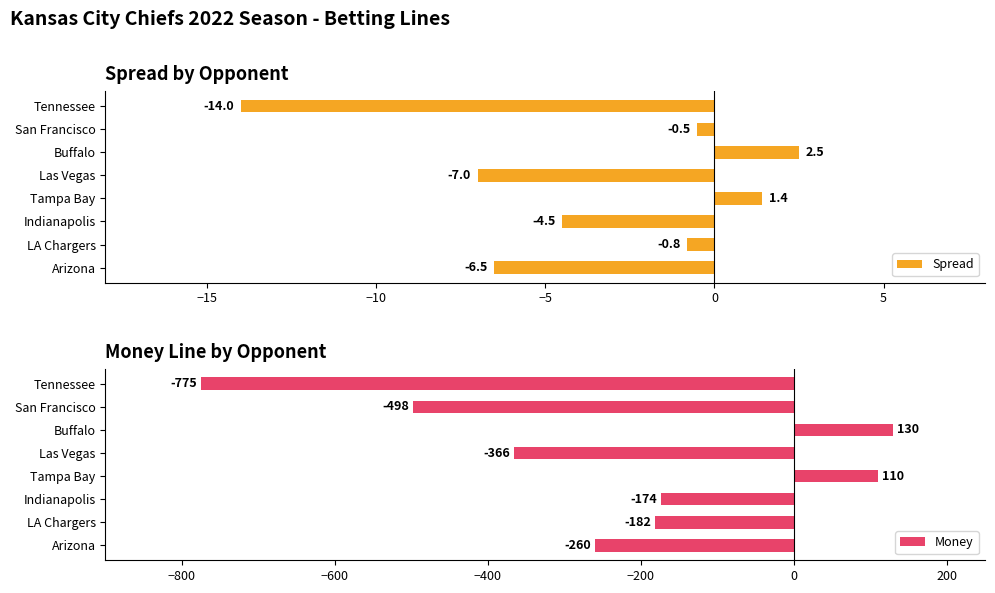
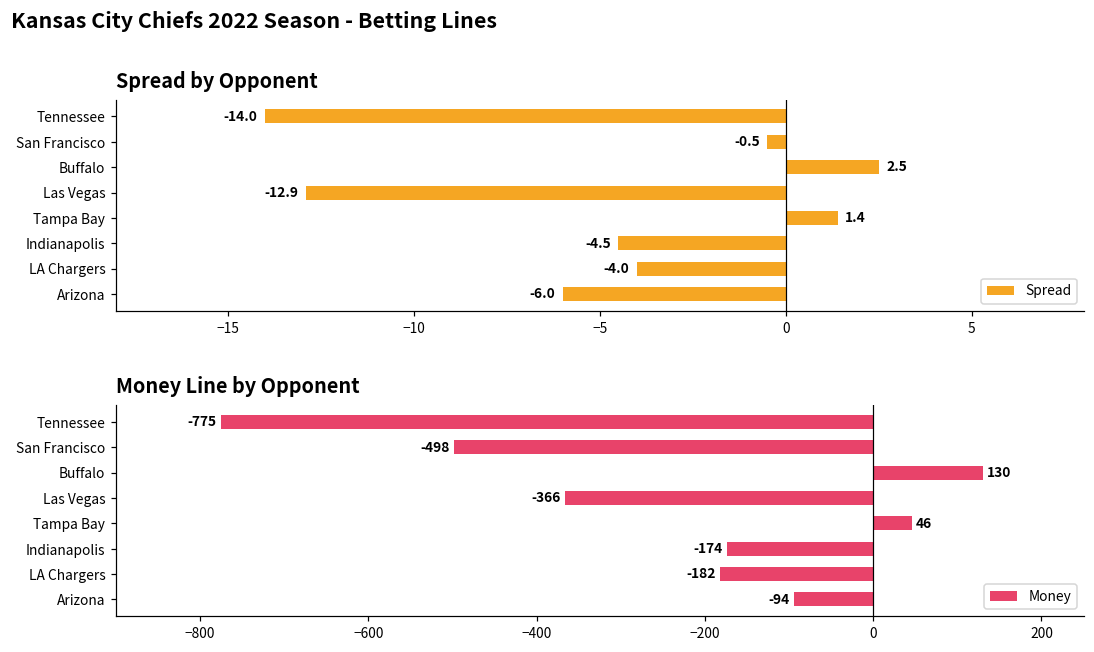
  {
    "Spread by Opponent": {
      "Tennessee": -14.0,
      "San Francisco": -0.5,
      "Buffalo": 2.5,
-     "Las Vegas": -7.0,
+     "Las Vegas": -12.9,
      "Tampa Bay": 1.4,
      "Indianapolis": -4.5,
-     "LA Chargers": -0.8,
-     "Arizona": -6.5
+     "LA Chargers": -4.0,
+     "Arizona": -6.0
    },
    "Money Line by Opponent": {
      "Tennessee": -775,
      "San Francisco": -498,
      "Buffalo": 130,
      "Las Vegas": -366,
-     "Tampa Bay": 110,
+     "Tampa Bay": 46,
      "Indianapolis": -174,
      "LA Chargers": -182,
-     "Arizona": -260
+     "Arizona": -94
    }
  }
